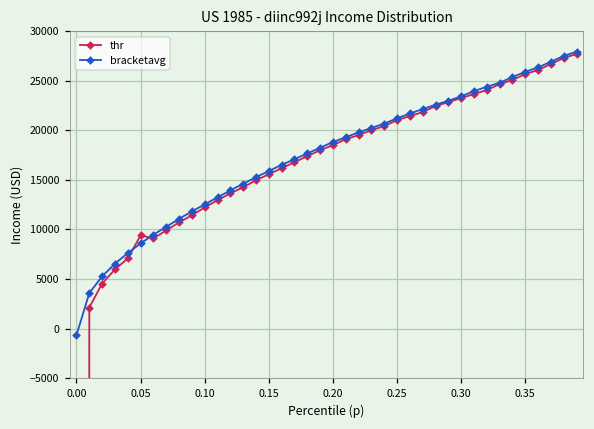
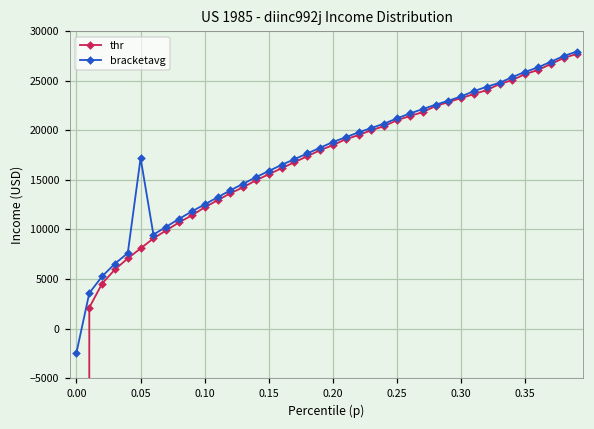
  {
    "thr": {
-     "0.05": 9000,
+     "0.05": 8000,
      "0.10": 12000,
      "0.15": 16000,
      "0.20": 19000
    },
    "bracketavg": {
-     "0.00": -1000,
-     "0.05": 9000,
+     "0.00": -2000,
+     "0.05": 17000,
      "0.10": 13000,
      "0.15": 16000,
      "0.20": 19000
    }
  }
